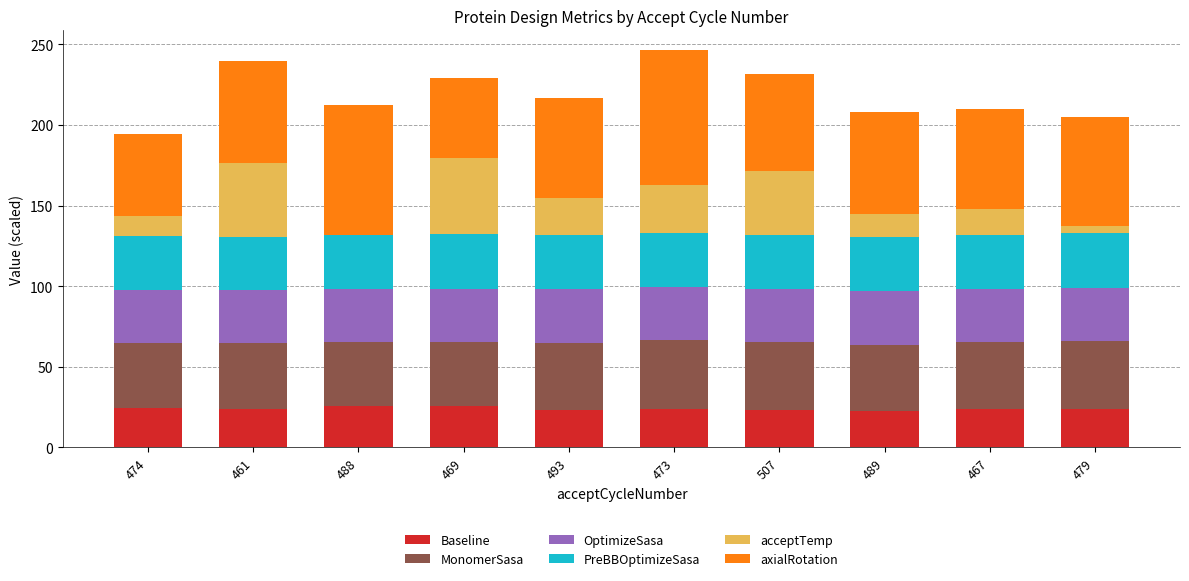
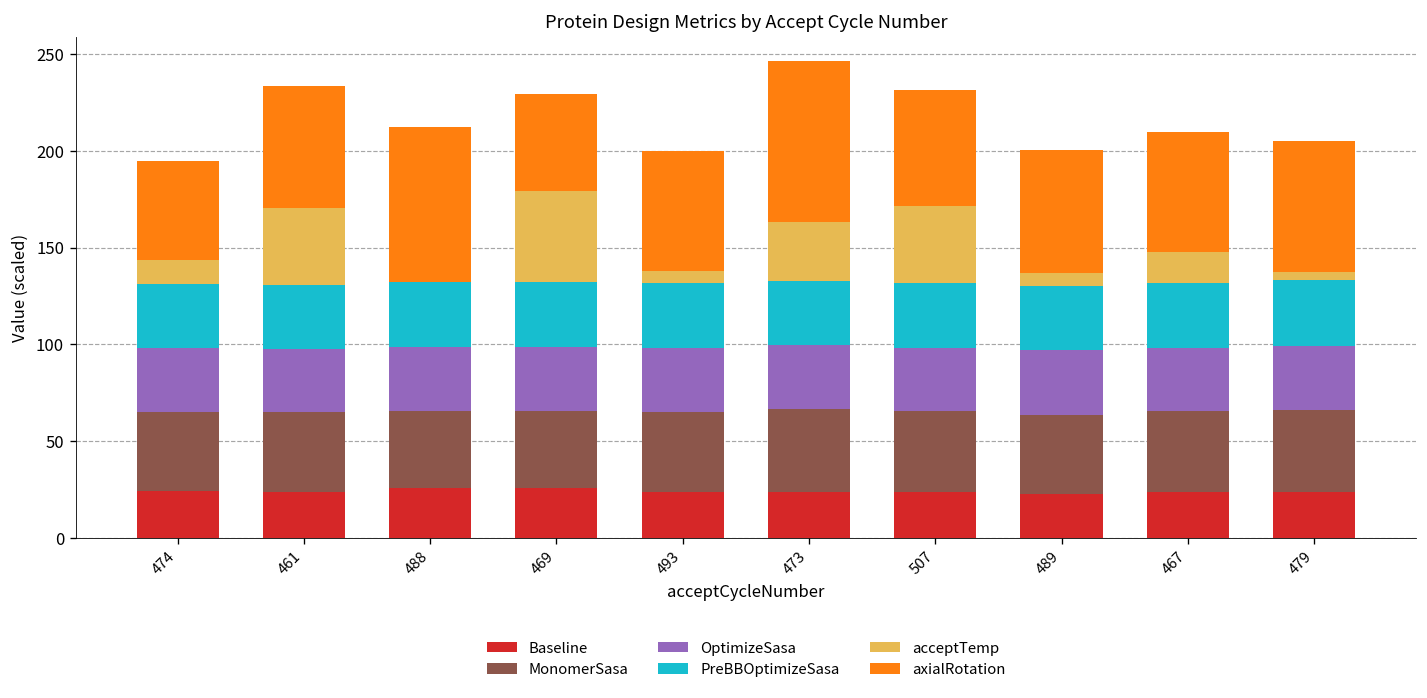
  {
    "Baseline": {
      "474": 24,
      "461": 24,
      "488": 25,
      "469": 26,
      "493": 24,
      "473": 24,
      "507": 24,
      "489": 23,
      "467": 24,
      "479": 24
    },
    "MonomerSasa": {
      "474": 41,
      "461": 41,
      "488": 40,
      "469": 40,
      "493": 41,
      "473": 43,
      "507": 42,
      "489": 41,
      "467": 42,
      "479": 42
    },
    "OptimizeSasa": {
      "474": 33,
      "461": 33,
      "488": 33,
      "469": 33,
      "493": 33,
      "473": 33,
      "507": 33,
      "489": 34,
      "467": 33,
      "479": 33
    },
    "PreBBOptimizeSasa": {
      "474": 33,
      "461": 33,
      "488": 33,
      "469": 34,
      "493": 34,
      "473": 33,
      "507": 33,
      "489": 33,
      "467": 33,
      "479": 34
    },
    "acceptTemp": {
      "474": 12,
-     "461": 46,
+     "461": 39,
      "469": 47,
-     "493": 23,
+     "493": 6,
      "473": 30,
      "507": 40,
-     "489": 15,
+     "489": 7,
      "467": 16,
      "479": 4
    },
    "axialRotation": {
      "474": 51,
      "461": 63,
      "488": 80,
      "469": 50,
      "493": 62,
      "473": 83,
      "507": 60,
      "489": 63,
      "467": 62,
      "479": 67
    }
  }
